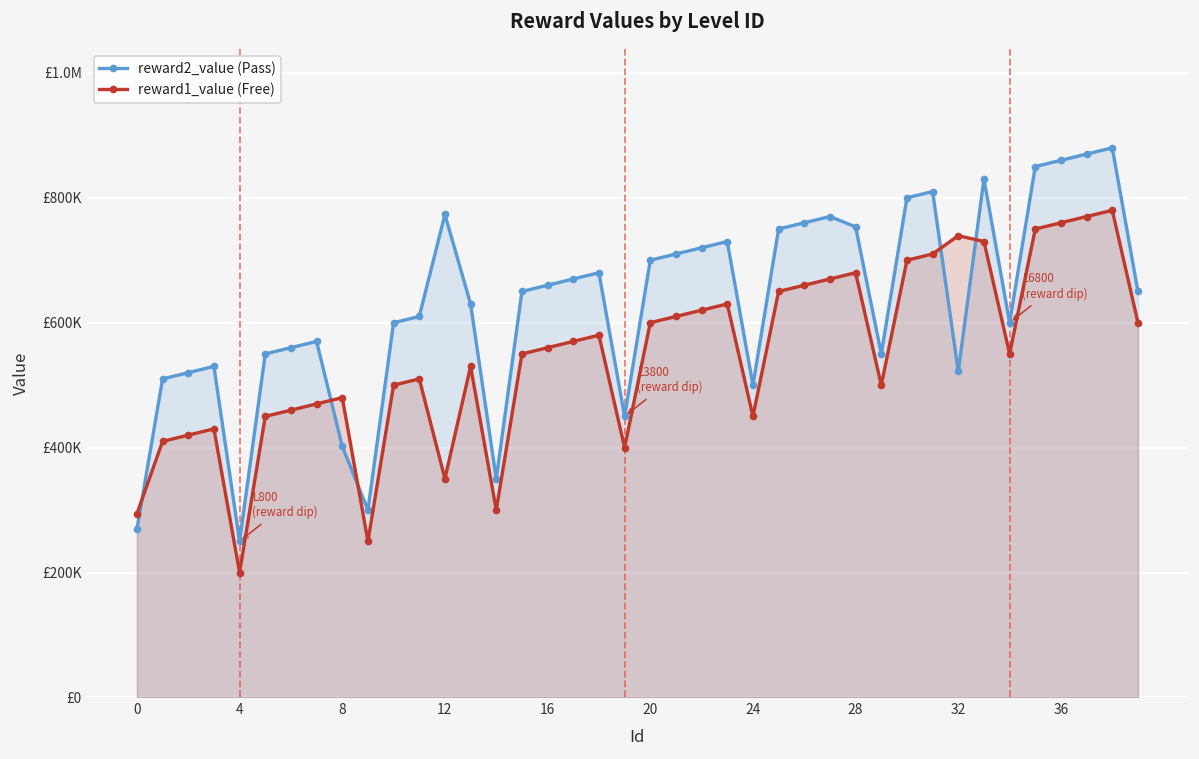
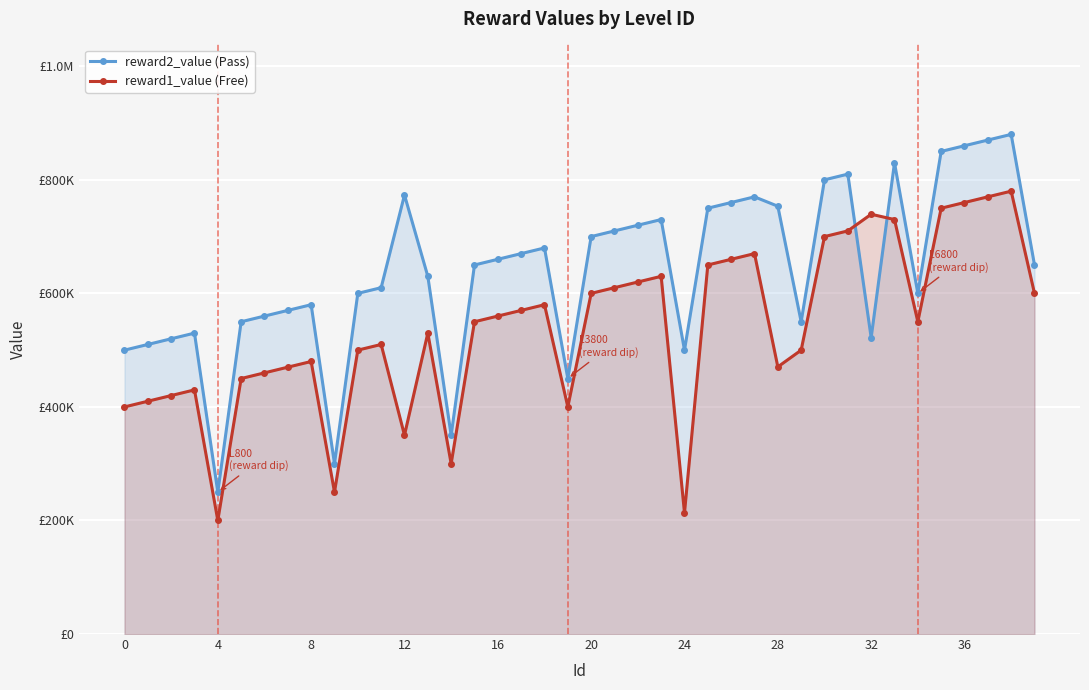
  {
    "reward2_value (Pass)": {
-     "0": "£270000",
+     "0": "£500000",
      "4": "£250000",
-     "8": "£400000",
+     "8": "£580000",
      "12": "£770000",
      "16": "£660000",
      "20": "£700000",
      "24": "£500000",
      "28": "£750000",
      "32": "£520000",
      "36": "£860000"
    },
    "reward1_value (Free)": {
-     "0": "£290000",
+     "0": "£400000",
      "4": "£200000",
      "8": "£480000",
      "12": "£350000",
      "16": "£560000",
      "20": "£600000",
-     "24": "£450000",
-     "28": "£680000",
+     "24": "£210000",
+     "28": "£470000",
      "32": "£740000",
      "36": "£760000"
    }
  }
